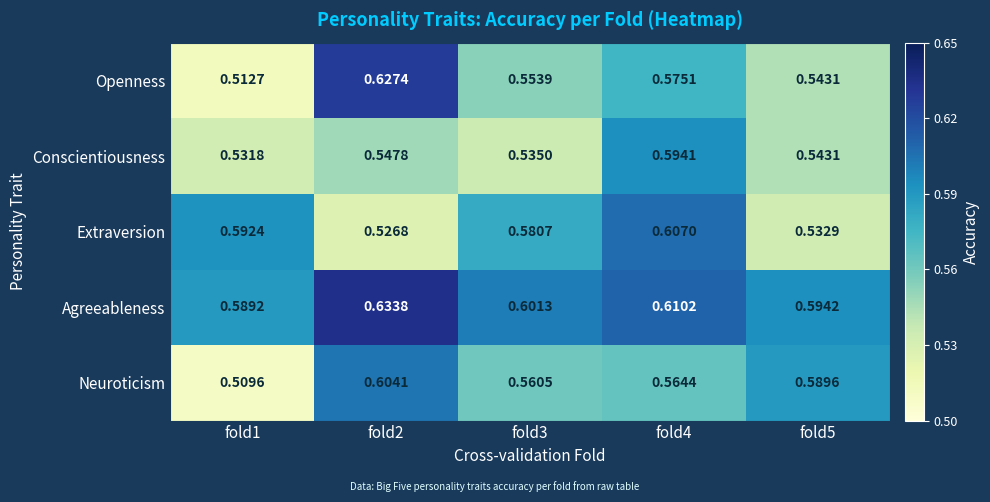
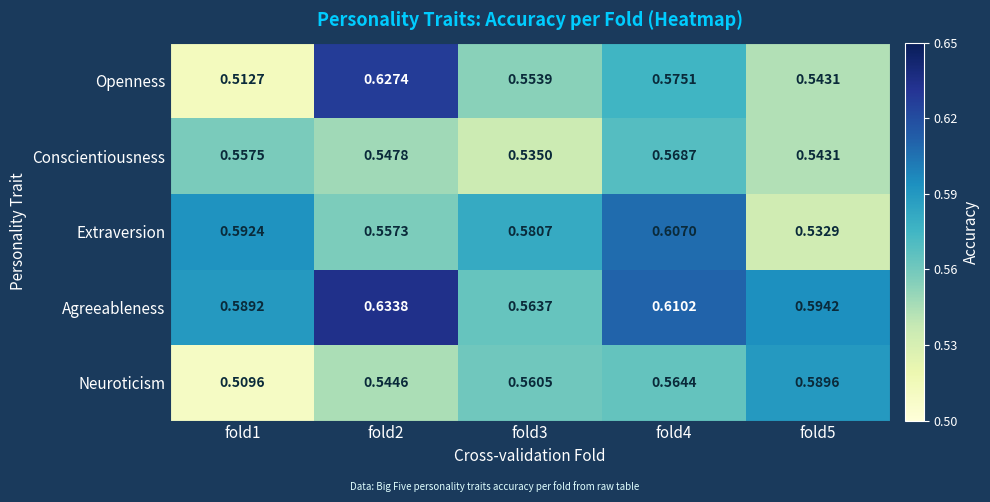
  {
    "Openness": {
      "fold1": 0.5127,
      "fold2": 0.6274,
      "fold3": 0.5539,
      "fold4": 0.5751,
      "fold5": 0.5431
    },
    "Conscientiousness": {
-     "fold1": 0.5318,
+     "fold1": 0.5575,
      "fold2": 0.5478,
      "fold3": 0.5350,
-     "fold4": 0.5941,
+     "fold4": 0.5687,
      "fold5": 0.5431
    },
    "Extraversion": {
      "fold1": 0.5924,
-     "fold2": 0.5268,
+     "fold2": 0.5573,
      "fold3": 0.5807,
      "fold4": 0.6070,
      "fold5": 0.5329
    },
    "Agreeableness": {
      "fold1": 0.5892,
      "fold2": 0.6338,
-     "fold3": 0.6013,
+     "fold3": 0.5637,
      "fold4": 0.6102,
      "fold5": 0.5942
    },
    "Neuroticism": {
      "fold1": 0.5096,
-     "fold2": 0.6041,
+     "fold2": 0.5446,
      "fold3": 0.5605,
      "fold4": 0.5644,
      "fold5": 0.5896
    }
  }
